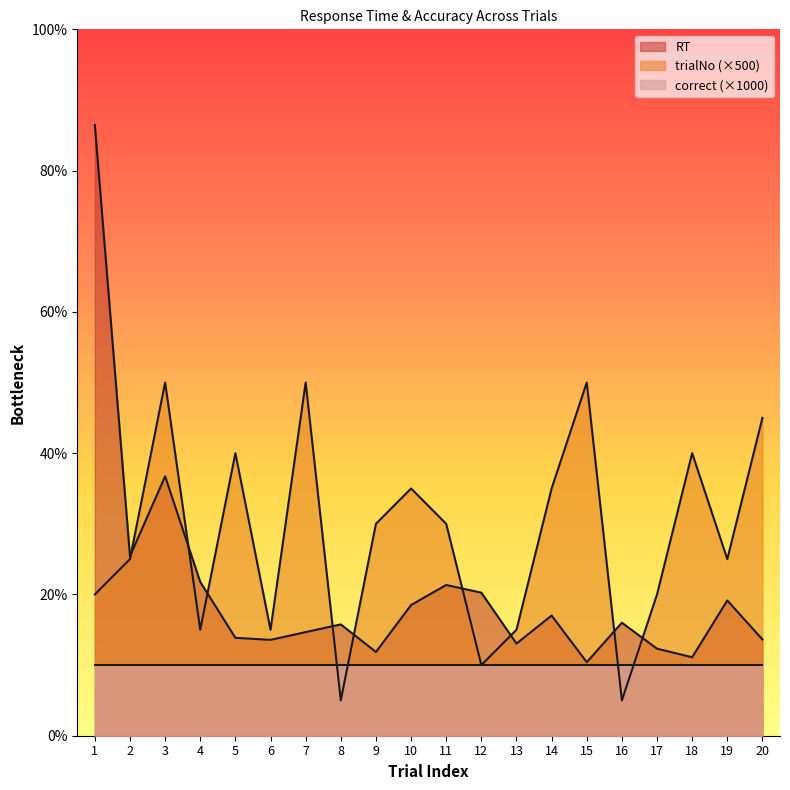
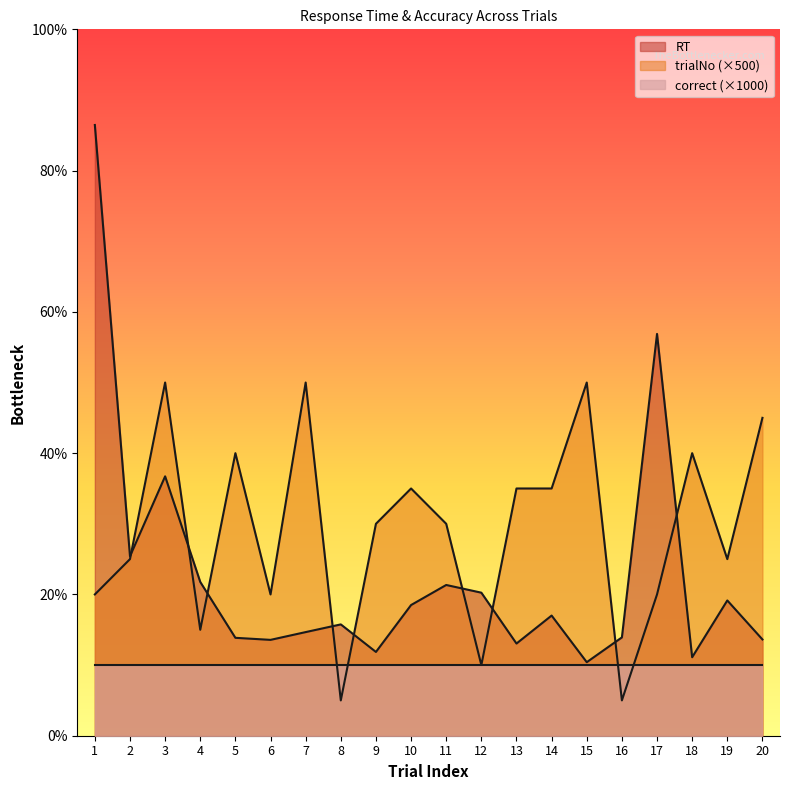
  {
    "RT": {
      "1": "86%",
      "2": "25%",
      "3": "37%",
      "4": "22%",
      "5": "14%",
      "6": "14%",
      "7": "15%",
      "8": "16%",
      "9": "12%",
      "10": "19%",
      "11": "21%",
      "12": "20%",
      "13": "13%",
      "14": "17%",
      "15": "10%",
-     "16": "16%",
-     "17": "12%",
+     "16": "14%",
+     "17": "57%",
      "18": "11%",
      "19": "19%",
      "20": "14%"
    },
    "trialNo (×500)": {
      "1": "20%",
      "2": "25%",
      "3": "50%",
      "4": "15%",
      "5": "40%",
-     "6": "15%",
+     "6": "20%",
      "7": "50%",
      "8": "5%",
      "9": "30%",
      "10": "35%",
      "11": "30%",
-     "13": "15%",
+     "13": "35%",
      "14": "35%",
      "15": "50%",
      "16": "5%",
      "17": "20%",
      "18": "40%",
      "19": "25%",
      "20": "45%"
    },
    "correct (×1000)": {
      "1": "10%",
      "2": "10%",
      "3": "10%",
      "4": "10%",
      "5": "10%",
      "6": "10%",
      "7": "10%",
      "8": "10%",
      "9": "10%",
      "10": "10%",
      "11": "10%",
      "13": "10%",
      "14": "10%",
      "15": "10%",
      "16": "10%",
      "17": "10%",
      "18": "10%",
      "19": "10%",
      "20": "10%"
    }
  }
